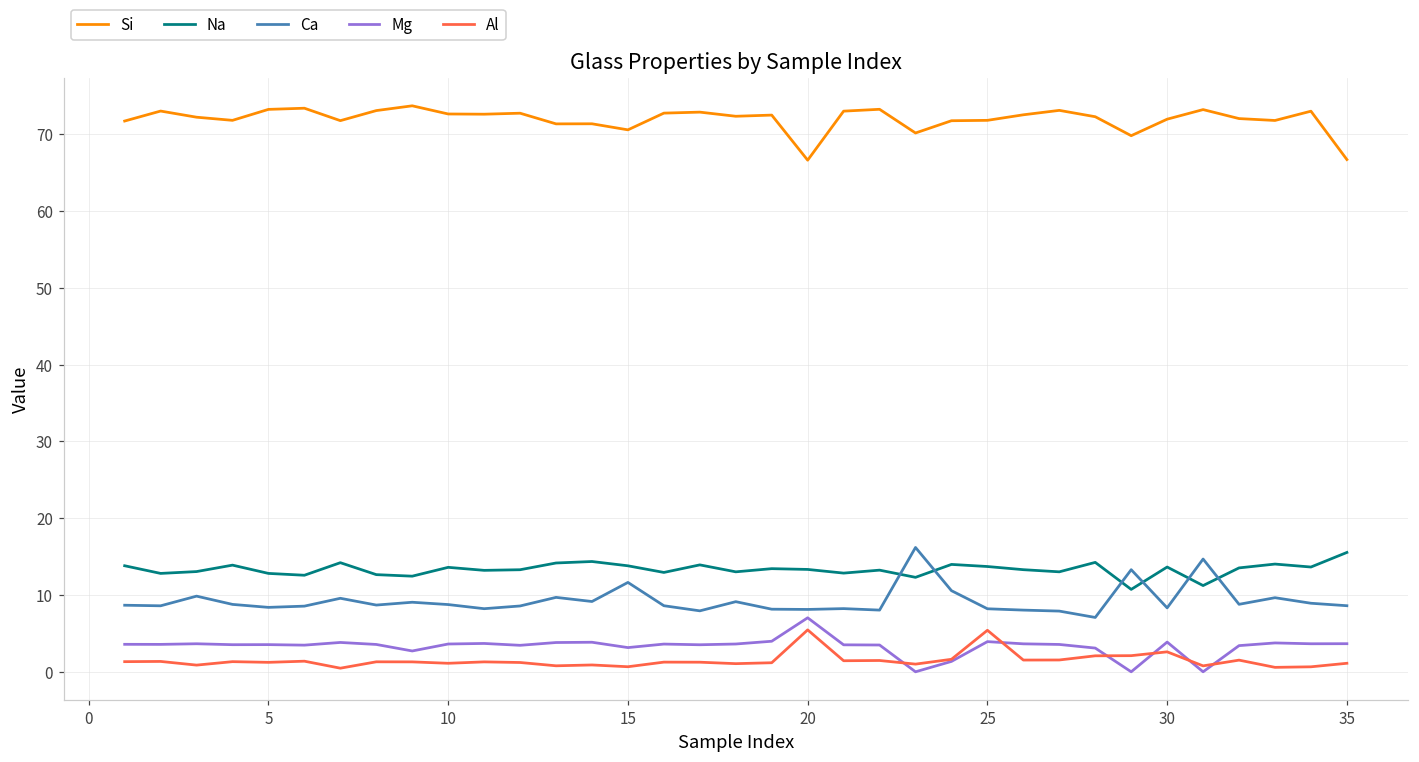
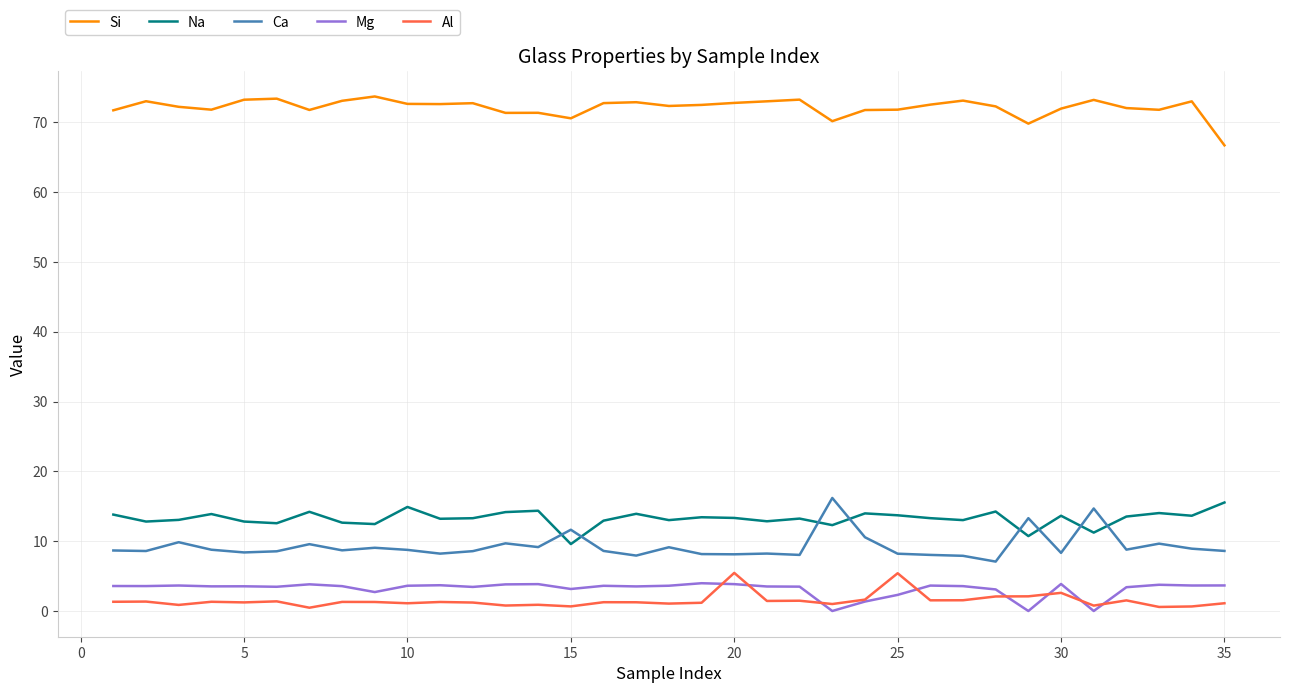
  {
    "Si": {
      "5": 73,
      "10": 73,
      "15": 71,
-     "20": 67,
+     "20": 73,
      "25": 72,
      "30": 72,
      "35": 67
    },
    "Na": {
      "5": 13,
-     "10": 14,
-     "15": 14,
+     "10": 15,
+     "15": 10,
      "20": 13,
      "25": 14,
      "30": 14,
      "35": 16
    },
    "Ca": {
      "5": 8,
      "10": 9,
      "15": 12,
      "20": 8,
      "25": 8,
      "30": 8,
      "35": 9
    },
    "Mg": {
      "5": 4,
      "10": 4,
      "15": 3,
-     "20": 7,
-     "25": 4,
+     "20": 4,
+     "25": 2,
      "30": 4,
      "35": 4
    },
    "Al": {
      "5": 1,
      "10": 1,
      "15": 1,
      "20": 5,
      "25": 5,
      "30": 3,
      "35": 1
    }
  }
